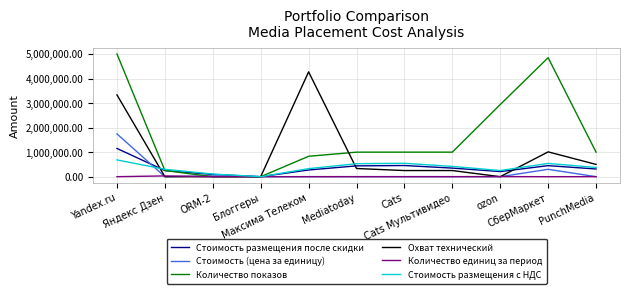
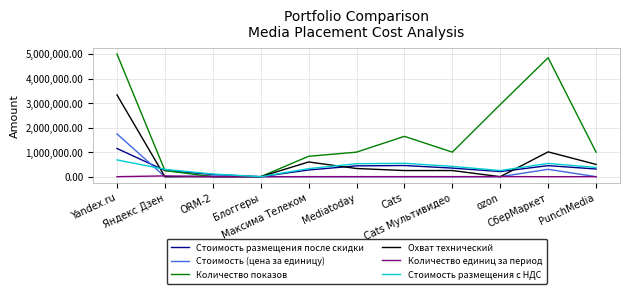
  {
    "Стоимость размещения после скидки": {
      "Yandex.ru": "1,200,000"
    },
    "Стоимость (цена за единицу)": {
      "Yandex.ru": "1,700,000",
      "СберМаркет": "300,000"
    },
    "Количество показов": {
      "Yandex.ru": "5,000,000",
      "Максима Телеком": "800,000",
      "Mediatoday": "1,000,000",
-     "Cats": "1,000,000",
+     "Cats": "1,600,000",
      "Cats Мультивидео": "1,000,000",
      "ozon": "2,900,000",
      "СберМаркет": "4,900,000",
      "PunchMedia": "1,000,000"
    },
    "Охват технический": {
      "Yandex.ru": "3,300,000",
-     "Максима Телеком": "4,300,000",
+     "Максима Телеком": "600,000",
      "Mediatoday": "300,000",
      "Cats": "300,000",
      "СберМаркет": "1,000,000",
      "PunchMedia": "500,000"
    },
    "Количество единиц за период": {
      "Yandex.ru": "0",
      "СберМаркет": "0"
    },
    "Стоимость размещения с НДС": {
      "Yandex.ru": "700,000"
    }
  }
